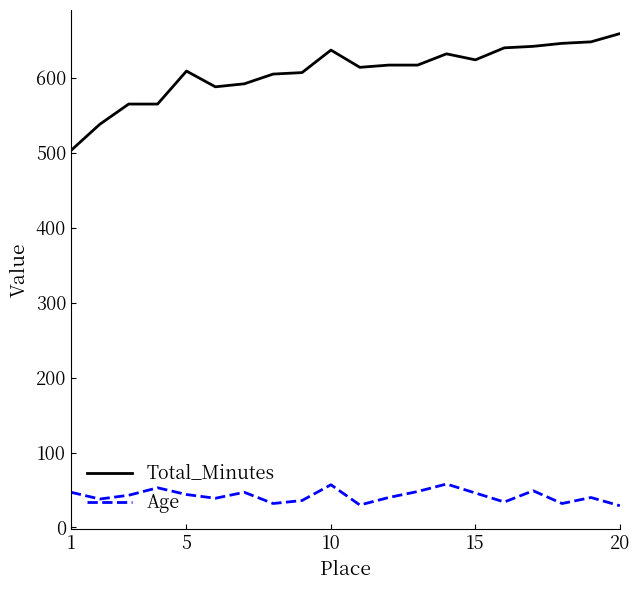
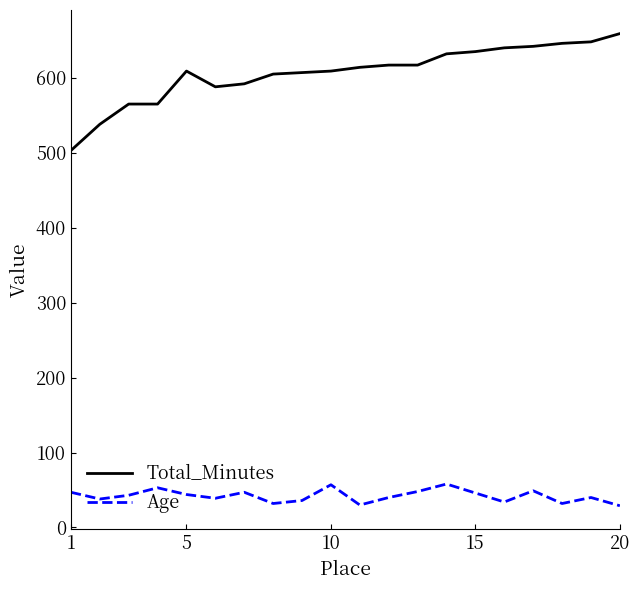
  {
    "Total_Minutes": {
      "1": 500,
      "5": 610,
-     "10": 640,
-     "15": 620,
+     "10": 610,
+     "15": 640,
      "20": 660
    },
    "Age": {
      "1": 50,
      "5": 40,
      "10": 60,
      "15": 50,
      "20": 30
    }
  }
